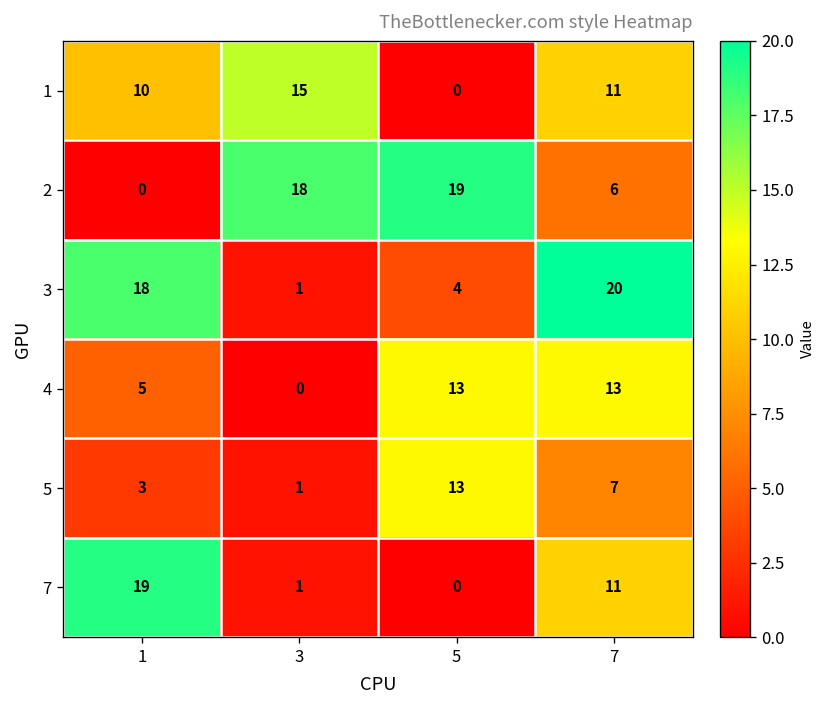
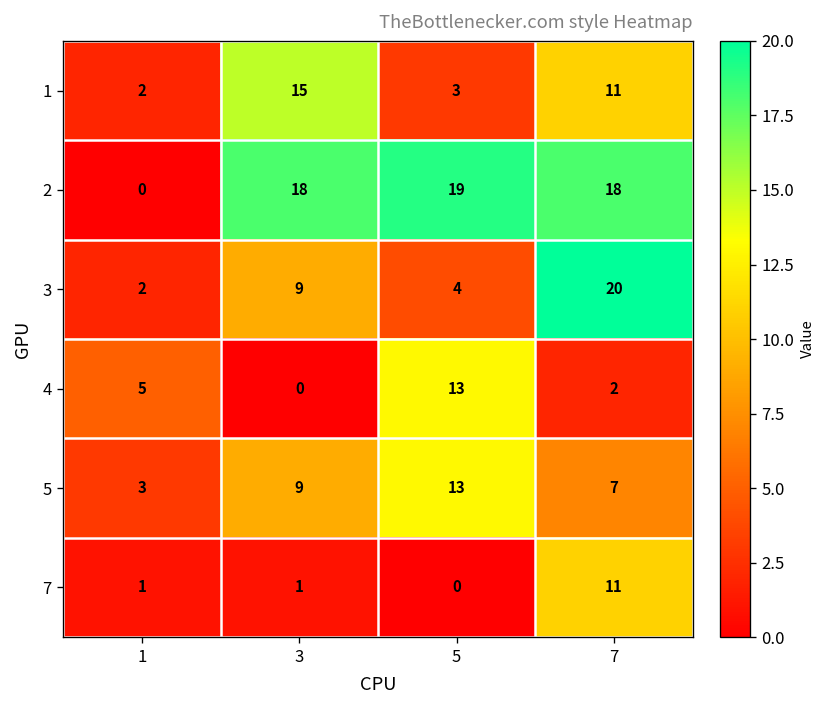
  {
    "1": {
-     "1": 10,
+     "1": 2,
      "3": 15,
-     "5": 0,
+     "5": 3,
      "7": 11
    },
    "2": {
      "1": 0,
      "3": 18,
      "5": 19,
-     "7": 6
+     "7": 18
    },
    "3": {
-     "1": 18,
-     "3": 1,
+     "1": 2,
+     "3": 9,
      "5": 4,
      "7": 20
    },
    "4": {
      "1": 5,
      "3": 0,
      "5": 13,
-     "7": 13
+     "7": 2
    },
    "5": {
      "1": 3,
-     "3": 1,
+     "3": 9,
      "5": 13,
      "7": 7
    },
    "7": {
-     "1": 19,
+     "1": 1,
      "3": 1,
      "5": 0,
      "7": 11
    }
  }
